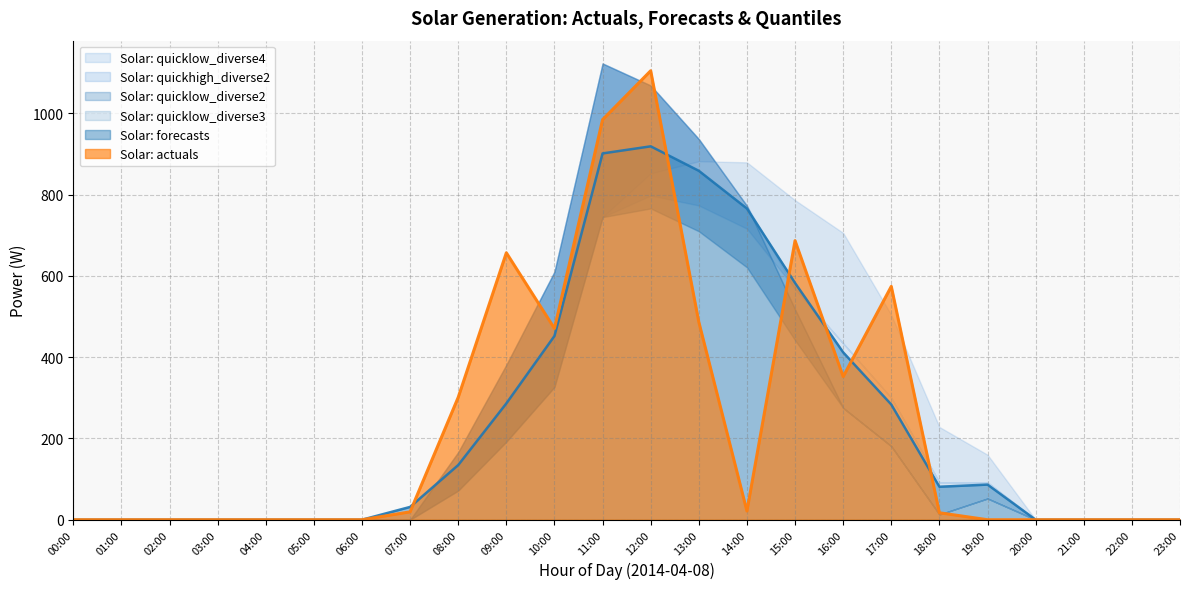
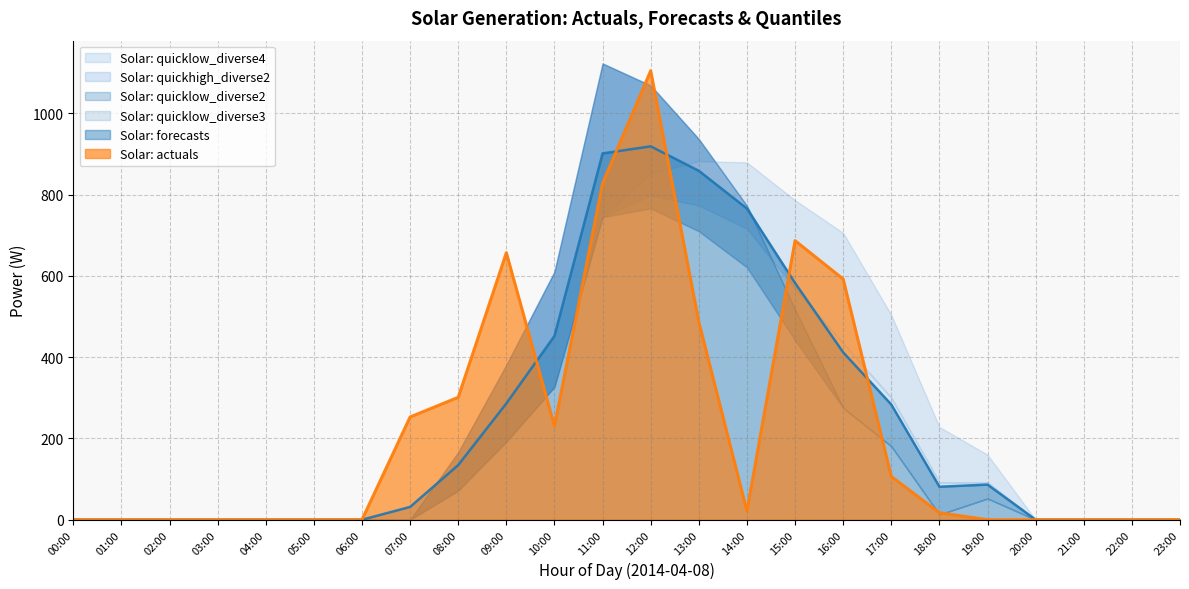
  {
    "Solar: actuals": {
-     "07:00": 20,
+     "07:00": 250,
      "08:00": 300,
      "09:00": 660,
-     "10:00": 470,
-     "11:00": 980,
+     "10:00": 230,
+     "11:00": 830,
      "12:00": 1100,
      "13:00": 490,
      "14:00": 20,
      "15:00": 690,
-     "16:00": 350,
-     "17:00": 570,
+     "16:00": 590,
+     "17:00": 110,
      "19:00": 0
    }
  }
